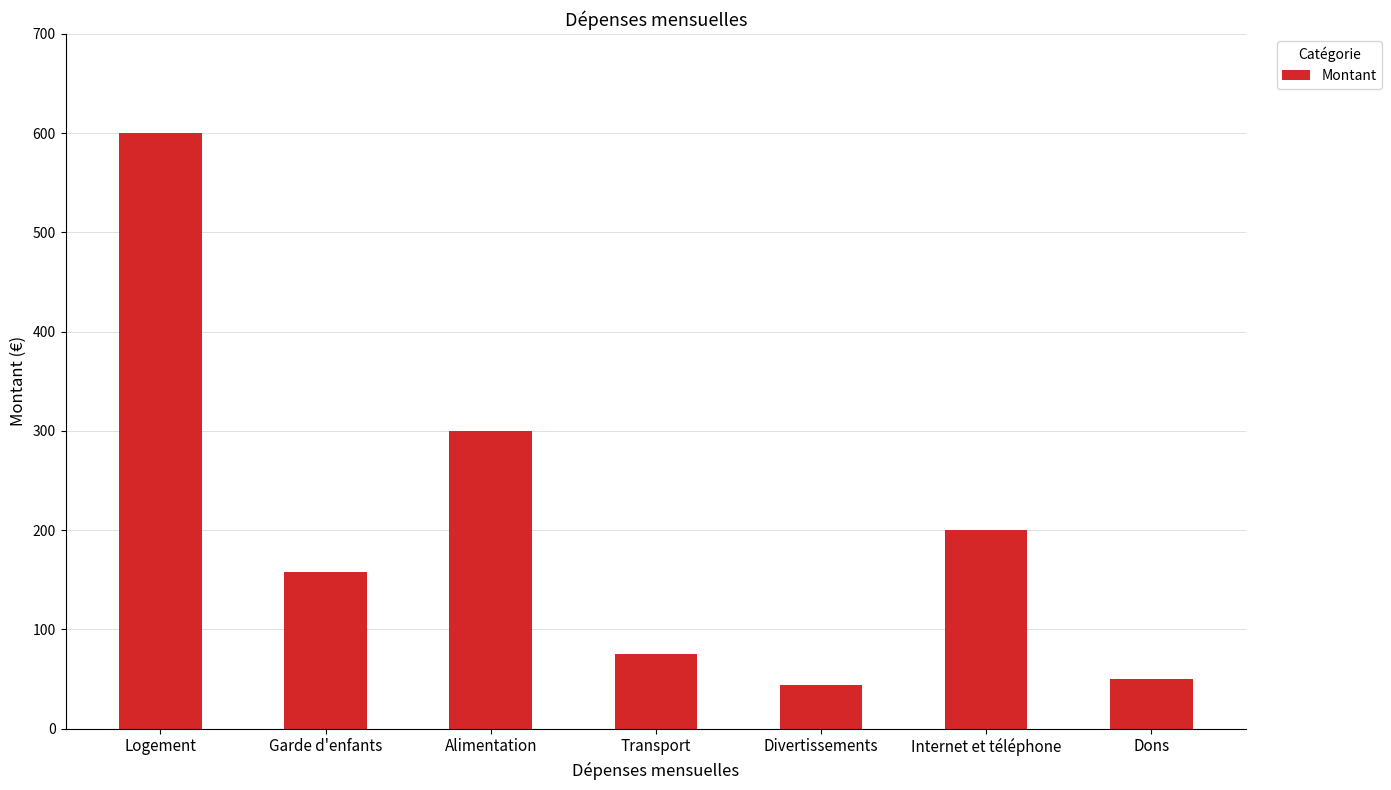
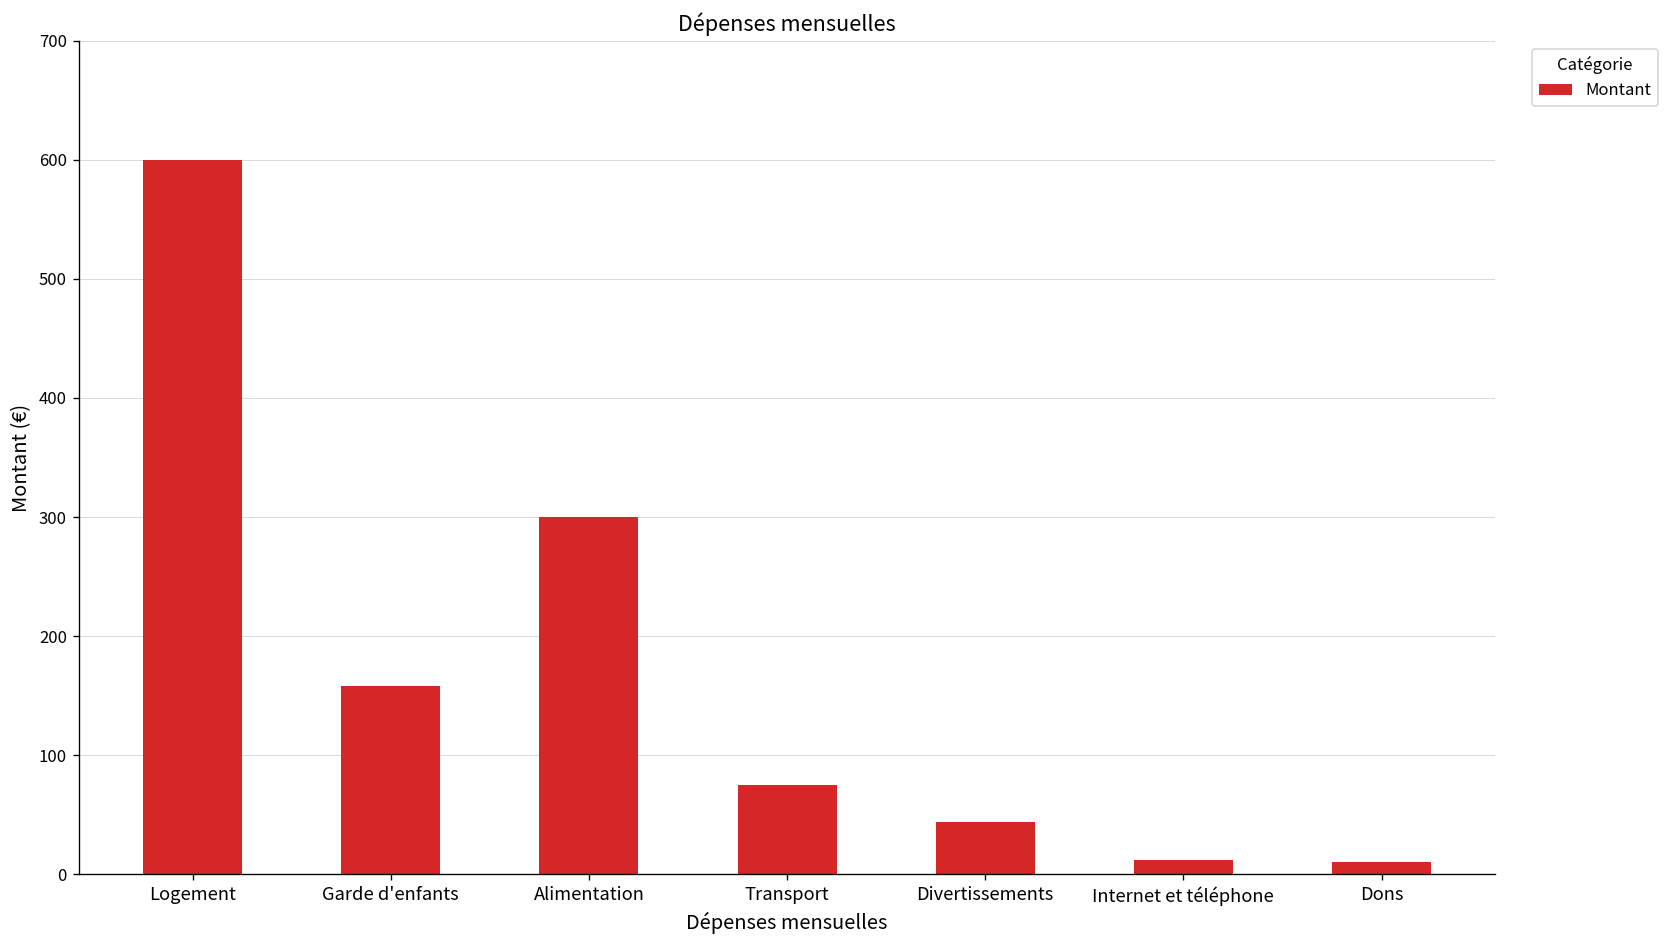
  {
    "Logement": 600,
    "Garde d'enfants": 160,
    "Alimentation": 300,
    "Transport": 80,
    "Divertissements": 40,
-   "Internet et téléphone": 200,
-   "Dons": 50
+   "Internet et téléphone": 10,
+   "Dons": 10
  }
